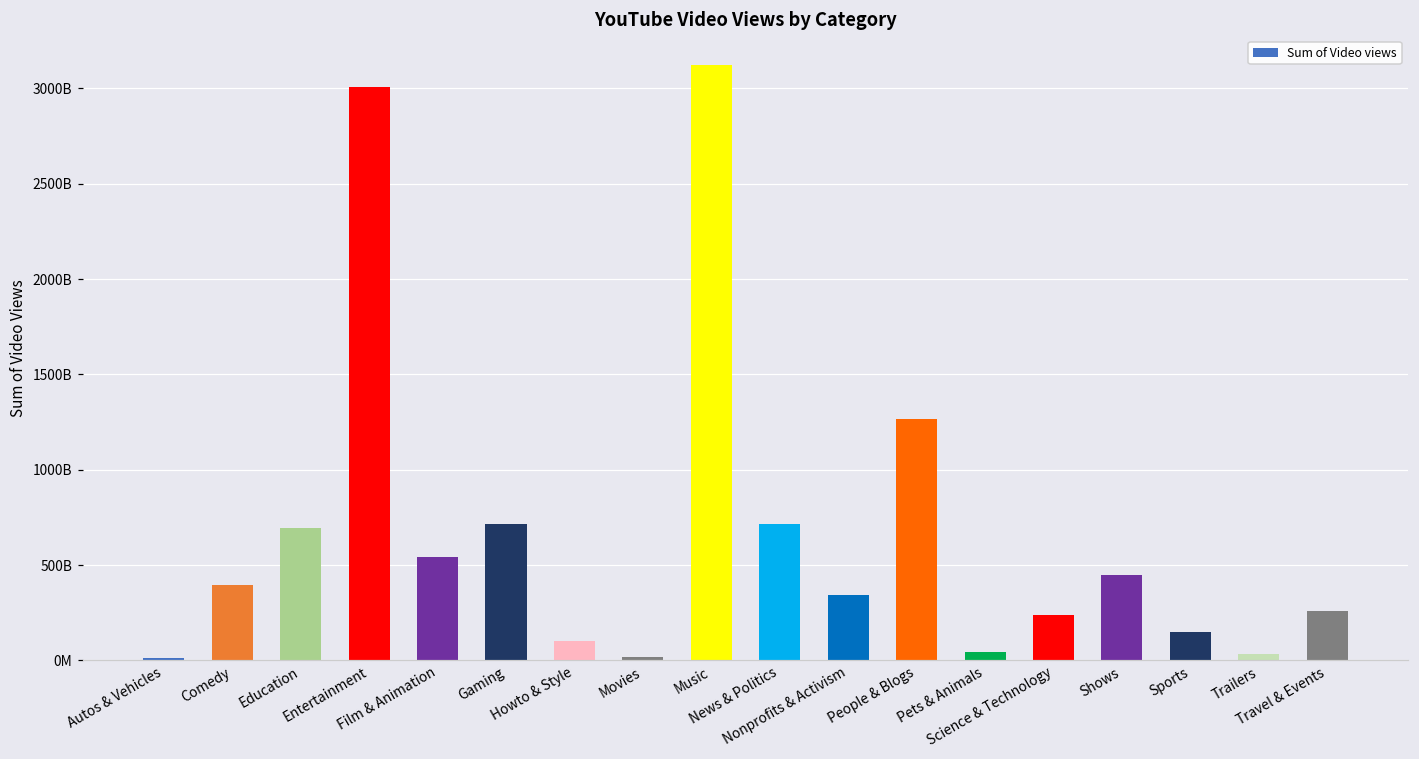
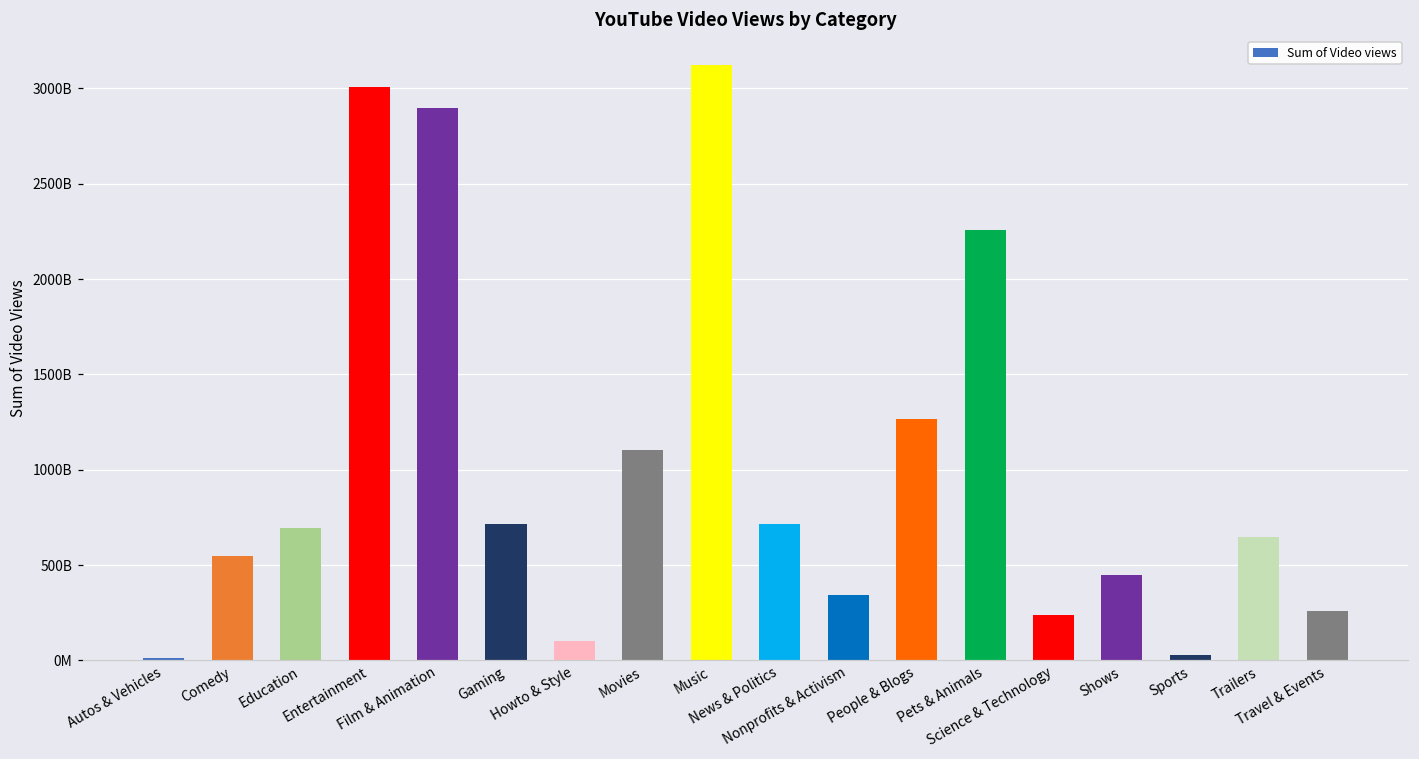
  {
    "Autos & Vehicles": 20000000000,
-   "Comedy": 390000000000,
+   "Comedy": 550000000000,
    "Education": 700000000000,
    "Entertainment": 3010000000000,
-   "Film & Animation": 540000000000,
+   "Film & Animation": 2900000000000,
    "Gaming": 720000000000,
    "Howto & Style": 100000000000,
-   "Movies": 20000000000,
+   "Movies": 1110000000000,
    "Music": 3120000000000,
    "News & Politics": 720000000000,
    "Nonprofits & Activism": 340000000000,
    "People & Blogs": 1270000000000,
-   "Pets & Animals": 40000000000,
+   "Pets & Animals": 2260000000000,
    "Science & Technology": 240000000000,
    "Shows": 450000000000,
-   "Sports": 150000000000,
-   "Trailers": 30000000000,
+   "Sports": 30000000000,
+   "Trailers": 650000000000,
    "Travel & Events": 260000000000
  }
